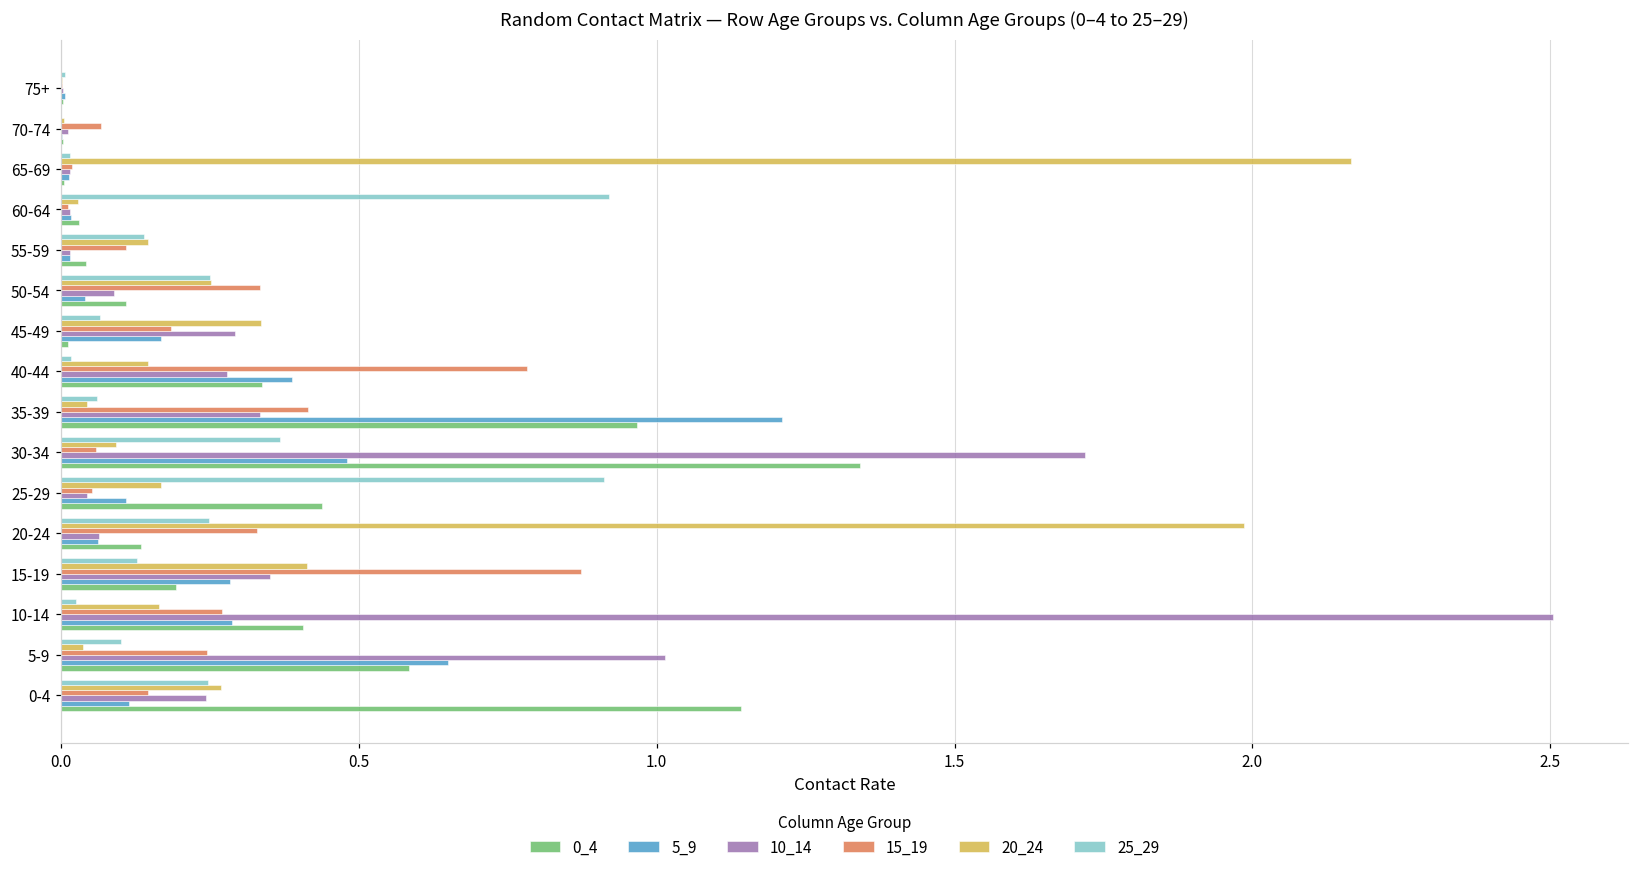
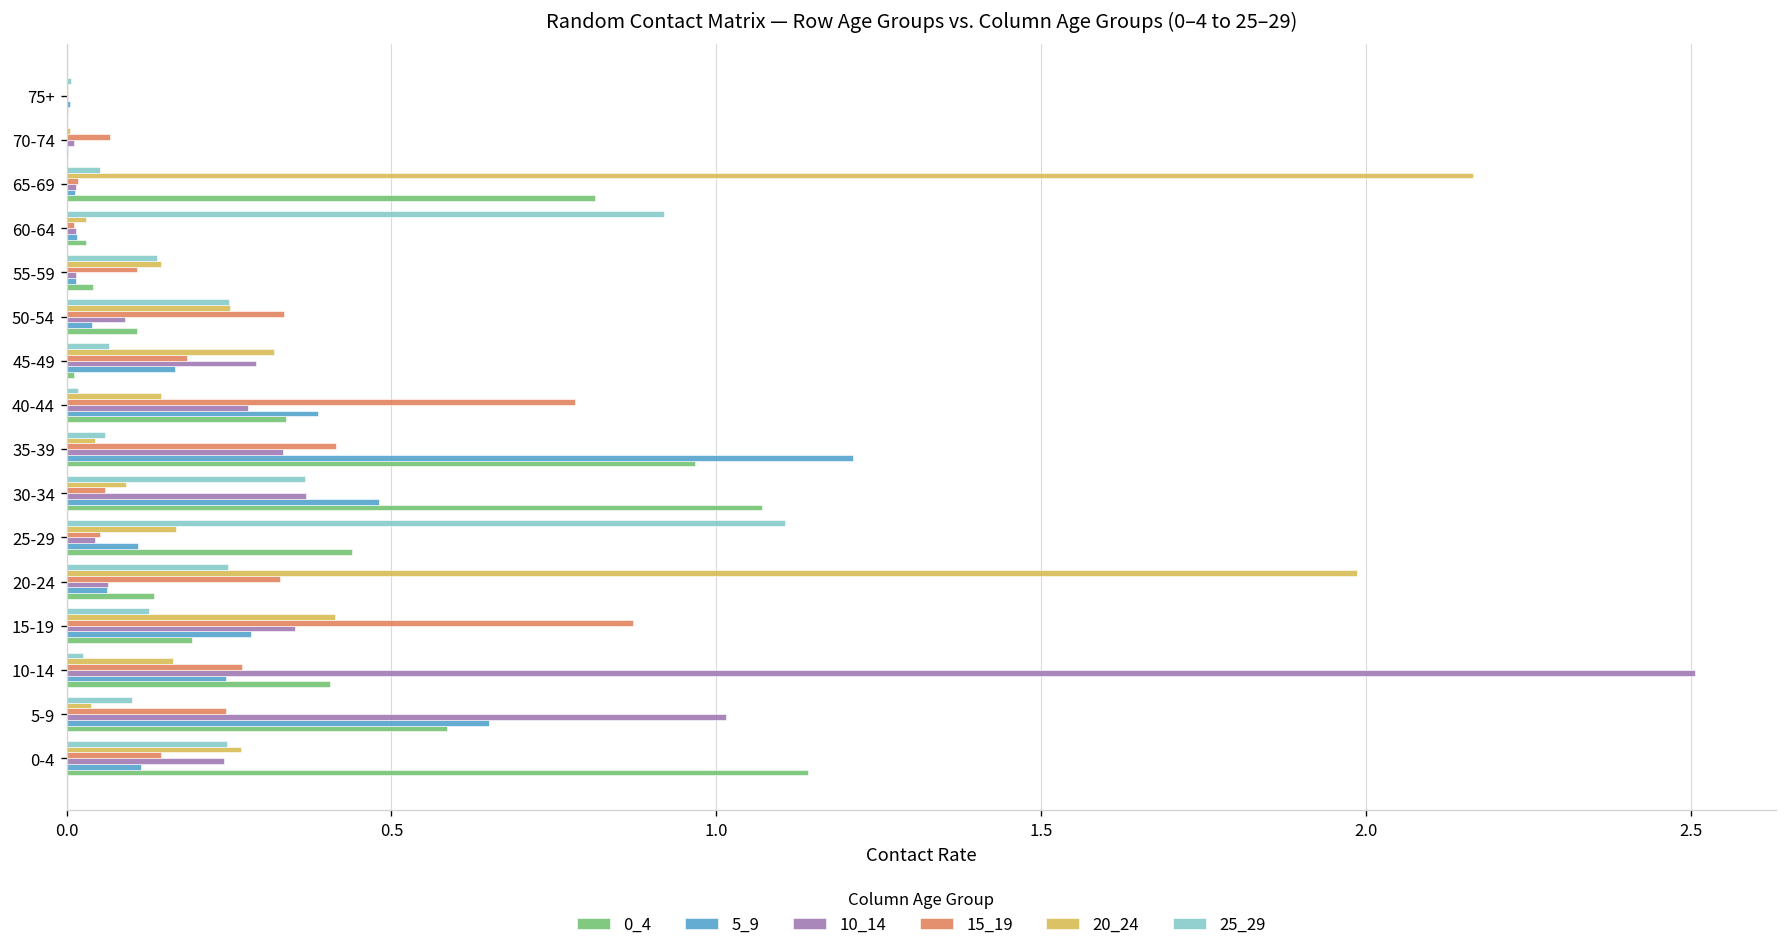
  {
    "0_4": {
-     "65-69": 0.01,
+     "65-69": 0.81,
      "60-64": 0.03,
      "55-59": 0.04,
      "50-54": 0.11,
      "45-49": 0.01,
      "40-44": 0.34,
      "35-39": 0.97,
-     "30-34": 1.34,
+     "30-34": 1.07,
      "25-29": 0.44,
      "20-24": 0.13,
      "15-19": 0.19,
      "10-14": 0.41,
      "5-9": 0.58,
      "0-4": 1.14
    },
    "5_9": {
      "75+": 0.01,
      "65-69": 0.01,
      "60-64": 0.02,
      "55-59": 0.01,
      "50-54": 0.04,
      "45-49": 0.17,
      "40-44": 0.39,
      "35-39": 1.21,
      "30-34": 0.48,
      "25-29": 0.11,
      "20-24": 0.06,
      "15-19": 0.28,
-     "10-14": 0.29,
+     "10-14": 0.24,
      "5-9": 0.65,
      "0-4": 0.11
    },
    "10_14": {
      "70-74": 0.01,
      "65-69": 0.01,
      "60-64": 0.01,
      "55-59": 0.01,
      "50-54": 0.09,
      "45-49": 0.29,
      "40-44": 0.28,
      "35-39": 0.33,
-     "30-34": 1.72,
+     "30-34": 0.37,
      "25-29": 0.04,
      "20-24": 0.06,
      "15-19": 0.35,
      "10-14": 2.51,
      "5-9": 1.01,
      "0-4": 0.24
    },
    "15_19": {
      "70-74": 0.07,
      "65-69": 0.02,
      "60-64": 0.01,
      "55-59": 0.11,
      "50-54": 0.33,
      "45-49": 0.19,
      "40-44": 0.78,
      "35-39": 0.41,
      "30-34": 0.06,
      "25-29": 0.05,
      "20-24": 0.33,
      "15-19": 0.87,
      "10-14": 0.27,
      "5-9": 0.25,
      "0-4": 0.15
    },
    "20_24": {
      "70-74": 0.01,
      "65-69": 2.16,
      "60-64": 0.03,
      "55-59": 0.15,
      "50-54": 0.25,
-     "45-49": 0.34,
+     "45-49": 0.32,
      "40-44": 0.15,
      "35-39": 0.04,
      "30-34": 0.09,
      "25-29": 0.17,
      "20-24": 1.99,
      "15-19": 0.41,
      "10-14": 0.16,
      "5-9": 0.04,
      "0-4": 0.27
    },
    "25_29": {
      "75+": 0.01,
-     "65-69": 0.01,
+     "65-69": 0.05,
      "60-64": 0.92,
      "55-59": 0.14,
      "50-54": 0.25,
      "45-49": 0.06,
      "40-44": 0.02,
      "35-39": 0.06,
      "30-34": 0.37,
-     "25-29": 0.91,
+     "25-29": 1.11,
      "20-24": 0.25,
      "15-19": 0.13,
      "10-14": 0.03,
      "5-9": 0.10,
      "0-4": 0.25
    }
  }
